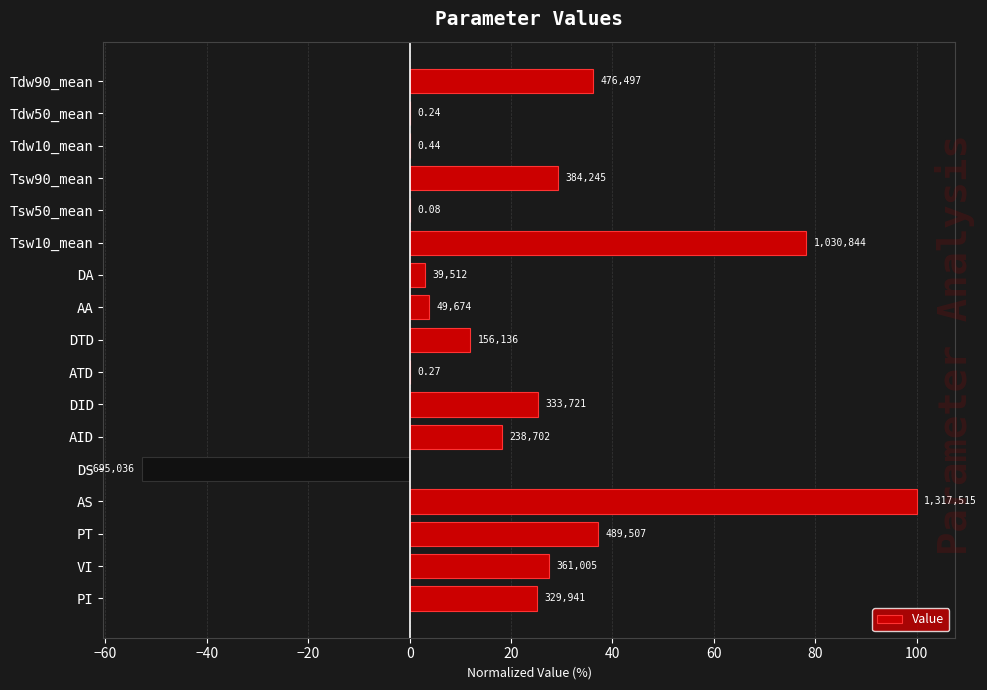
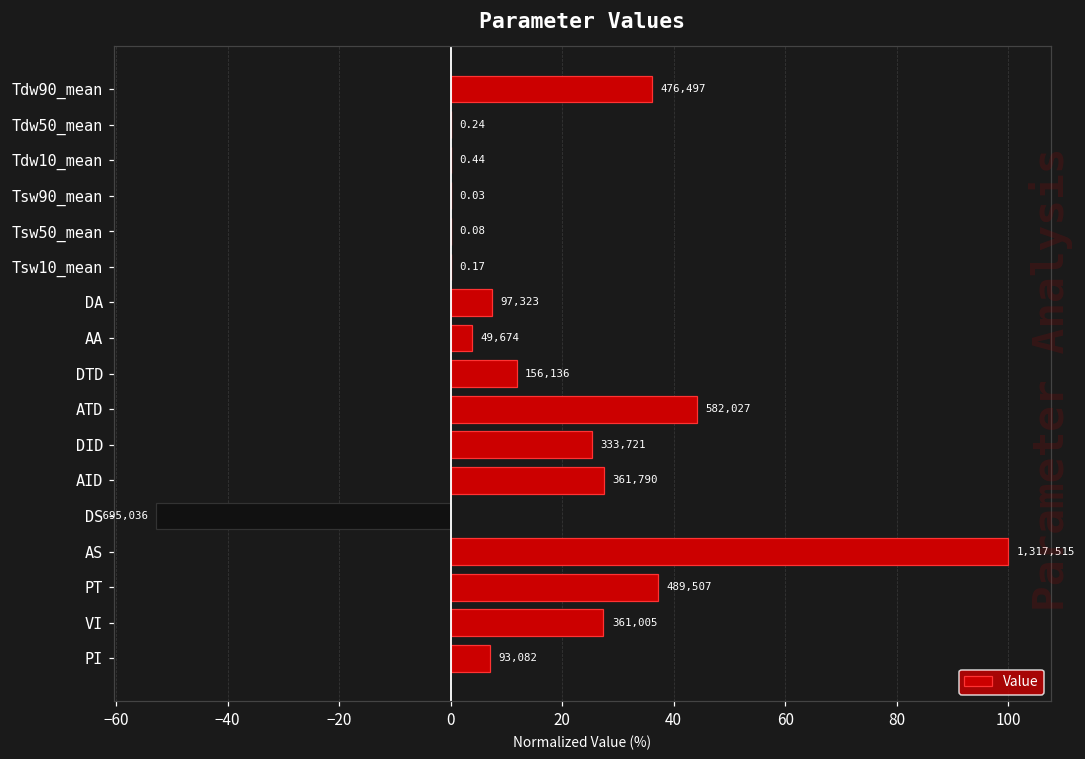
  {
-   "Tsw90_mean": "384,245",
-   "Tsw10_mean": "1,030,844",
-   "DA": "39,512",
-   "ATD": "0.27",
-   "AID": "238,702",
-   "PI": "329,941"
+   "Tsw90_mean": "0.03",
+   "Tsw10_mean": "0.17",
+   "DA": "97,323",
+   "ATD": "582,027",
+   "AID": "361,790",
+   "PI": "93,082"
  }
